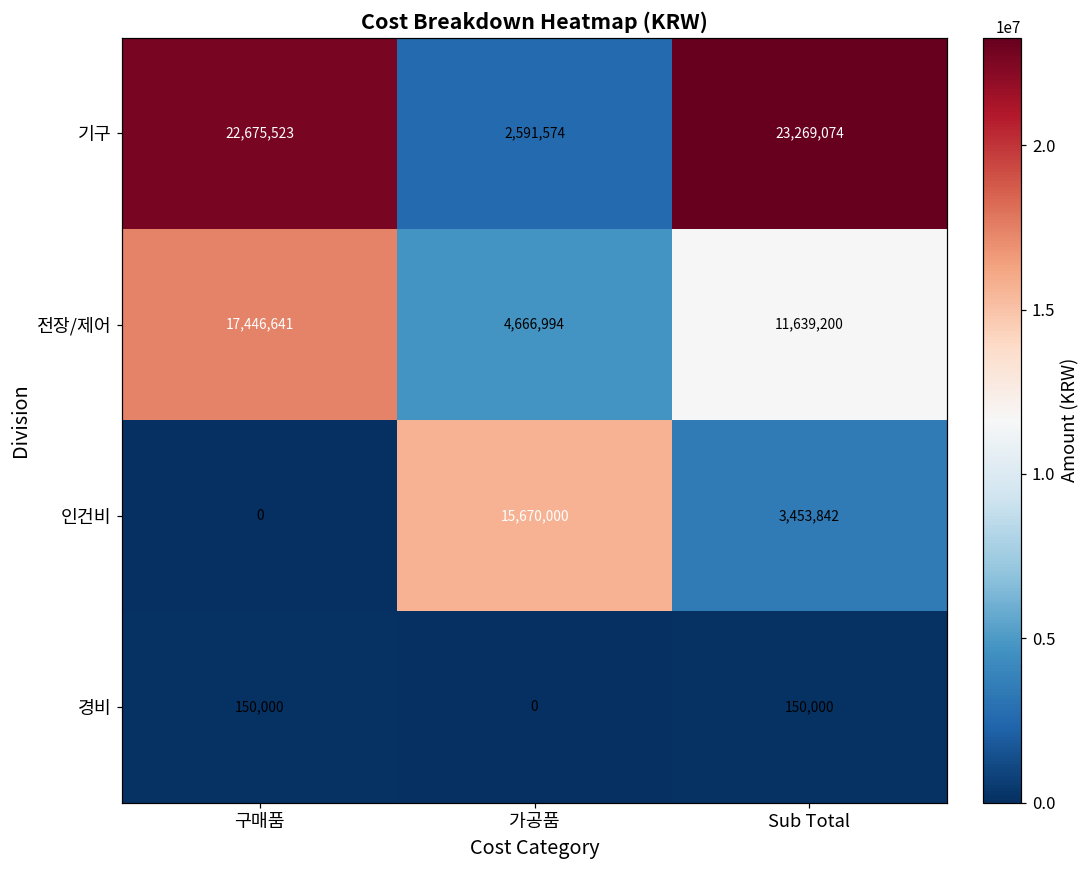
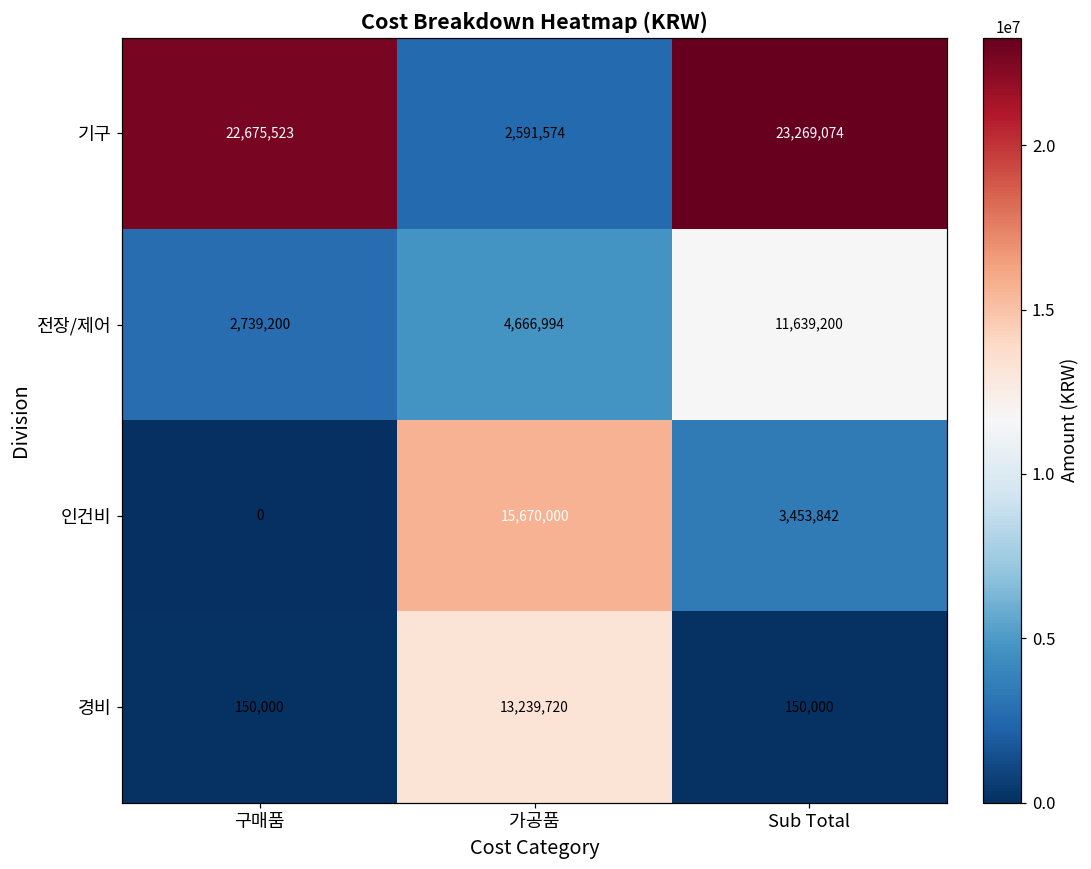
  {
    "기구": {
      "구매품": "22,675,523",
      "가공품": "2,591,574",
      "Sub Total": "23,269,074"
    },
    "전장/제어": {
-     "구매품": "17,446,641",
+     "구매품": "2,739,200",
      "가공품": "4,666,994",
      "Sub Total": "11,639,200"
    },
    "인건비": {
      "구매품": "0",
      "가공품": "15,670,000",
      "Sub Total": "3,453,842"
    },
    "경비": {
      "구매품": "150,000",
-     "가공품": "0",
+     "가공품": "13,239,720",
      "Sub Total": "150,000"
    }
  }
